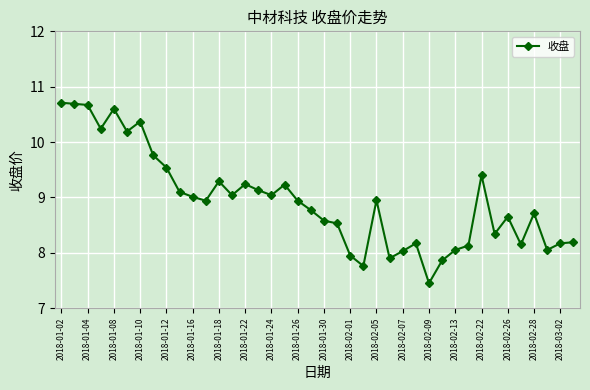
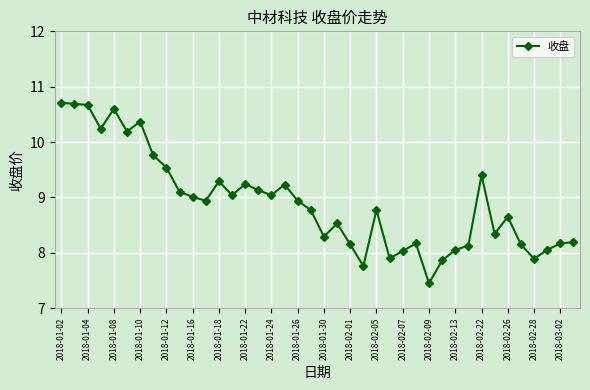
  {
    "2018-01-02": 10.7,
    "2018-01-04": 10.7,
    "2018-01-08": 10.6,
    "2018-01-10": 10.4,
    "2018-01-12": 9.5,
    "2018-01-16": 9.0,
    "2018-01-18": 9.3,
    "2018-01-22": 9.2,
    "2018-01-24": 9.0,
    "2018-01-26": 8.9,
-   "2018-01-30": 8.6,
-   "2018-02-01": 8.0,
-   "2018-02-05": 9.0,
+   "2018-01-30": 8.3,
+   "2018-02-01": 8.2,
+   "2018-02-05": 8.8,
    "2018-02-07": 8.0,
    "2018-02-09": 7.5,
    "2018-02-13": 8.1,
    "2018-02-22": 9.4,
    "2018-02-26": 8.7,
-   "2018-02-28": 8.7,
+   "2018-02-28": 7.9,
    "2018-03-02": 8.2
  }
